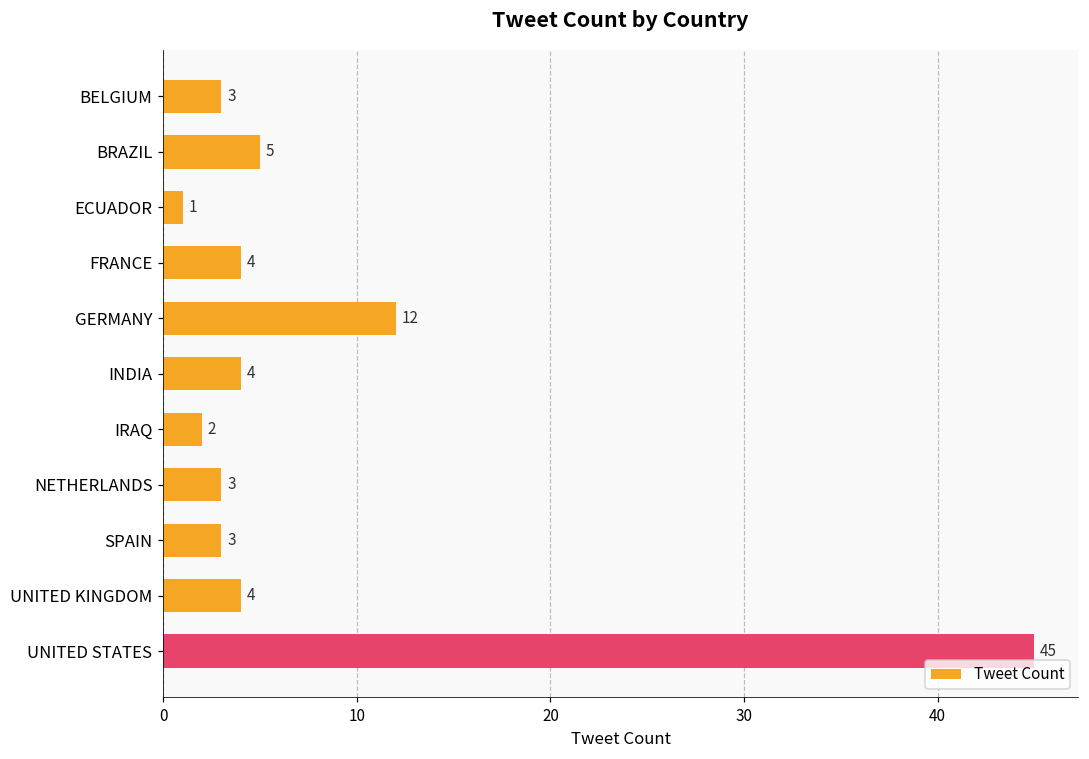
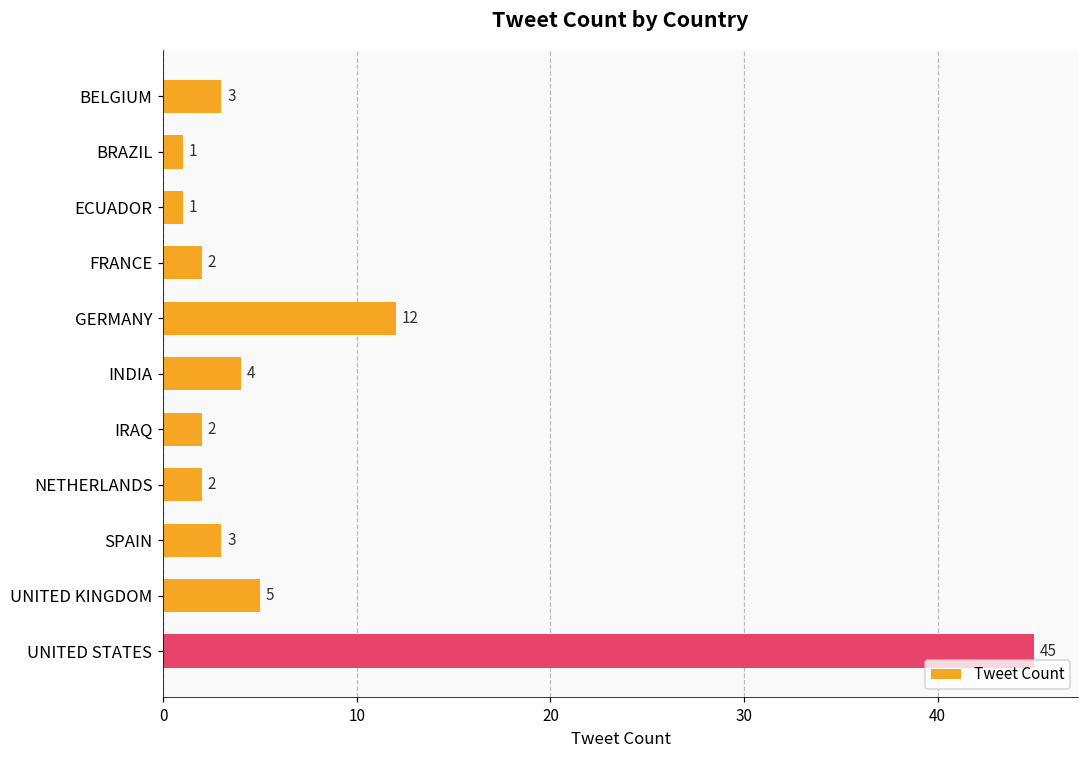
  {
    "BELGIUM": 3,
-   "BRAZIL": 5,
+   "BRAZIL": 1,
    "ECUADOR": 1,
-   "FRANCE": 4,
+   "FRANCE": 2,
    "GERMANY": 12,
    "INDIA": 4,
    "IRAQ": 2,
-   "NETHERLANDS": 3,
+   "NETHERLANDS": 2,
    "SPAIN": 3,
-   "UNITED KINGDOM": 4,
+   "UNITED KINGDOM": 5,
    "UNITED STATES": 45
  }
